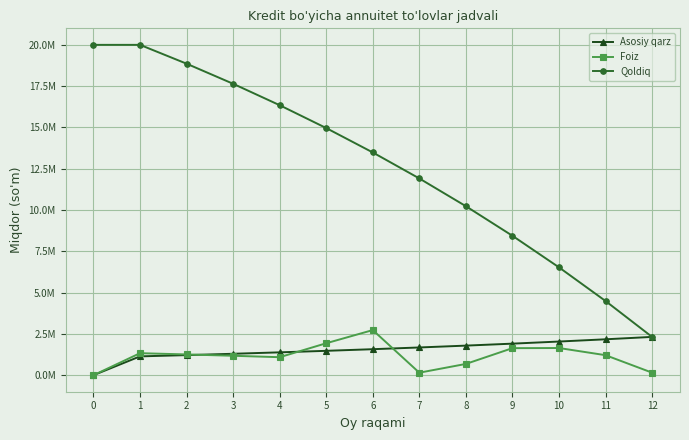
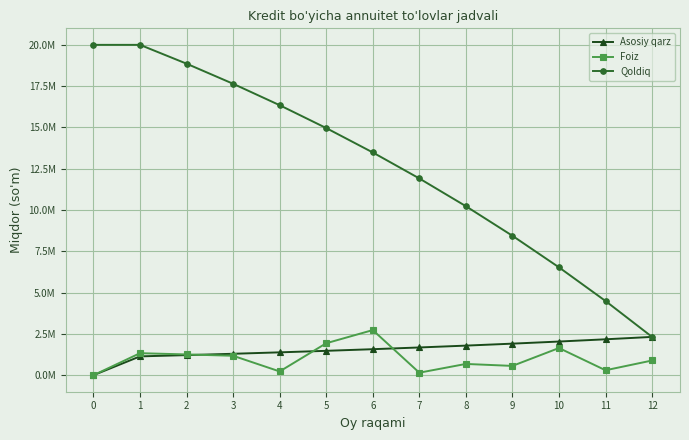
  {
    "Foiz": {
      "1": 1300000,
-     "4": 1100000,
+     "4": 200000,
      "5": 1900000,
      "6": 2700000,
      "7": 200000,
      "8": 700000,
-     "9": 1600000,
+     "9": 600000,
      "10": 1600000,
-     "11": 1200000,
-     "12": 200000
+     "11": 300000,
+     "12": 900000
    }
  }
